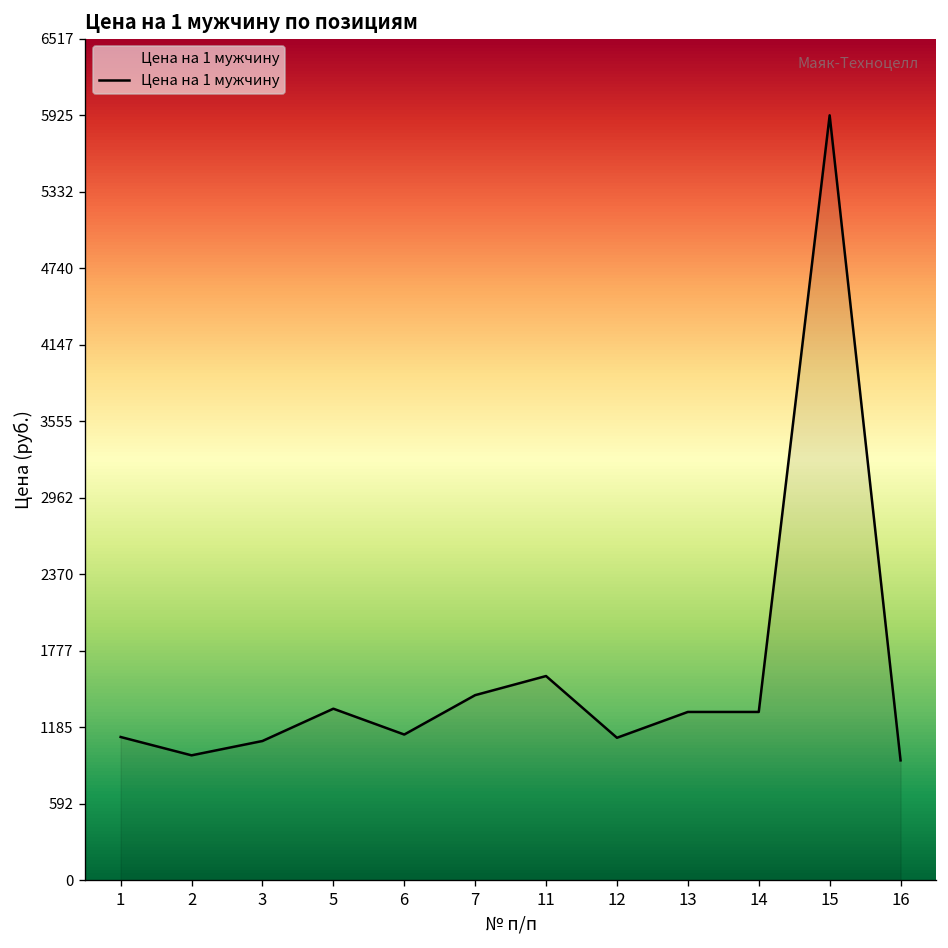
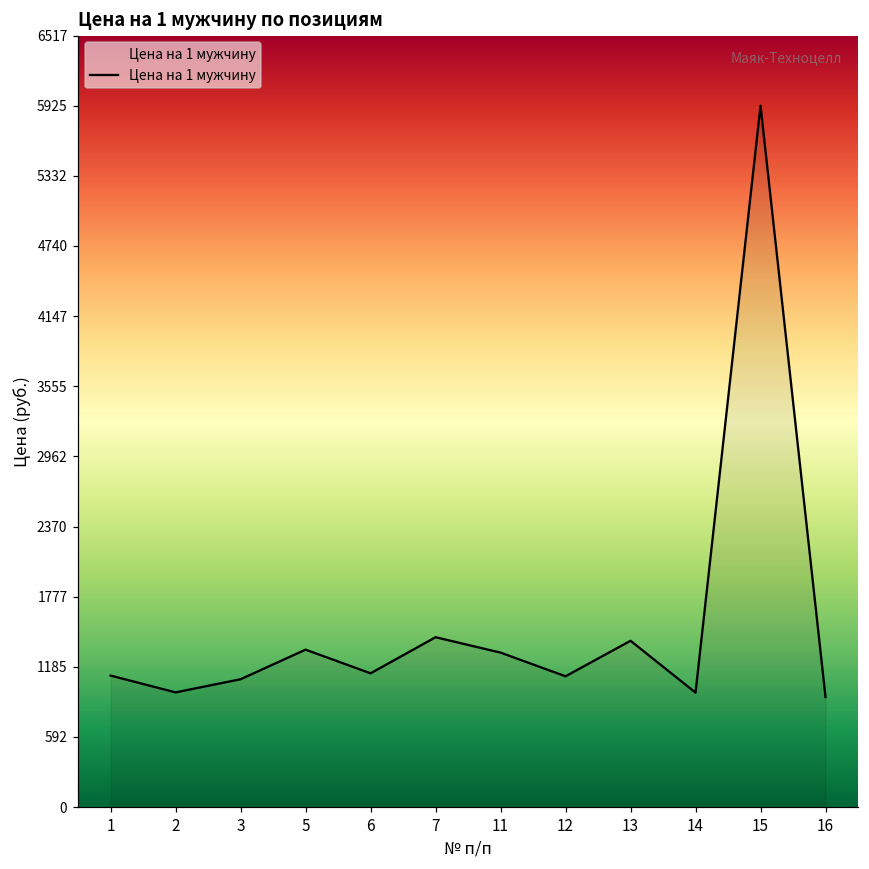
  {
    "1": 1110,
    "2": 970,
    "3": 1080,
    "5": 1330,
    "6": 1130,
    "7": 1440,
-   "11": 1580,
+   "11": 1310,
    "12": 1110,
-   "13": 1310,
-   "14": 1310,
+   "13": 1410,
+   "14": 970,
    "15": 5930,
    "16": 930
  }
